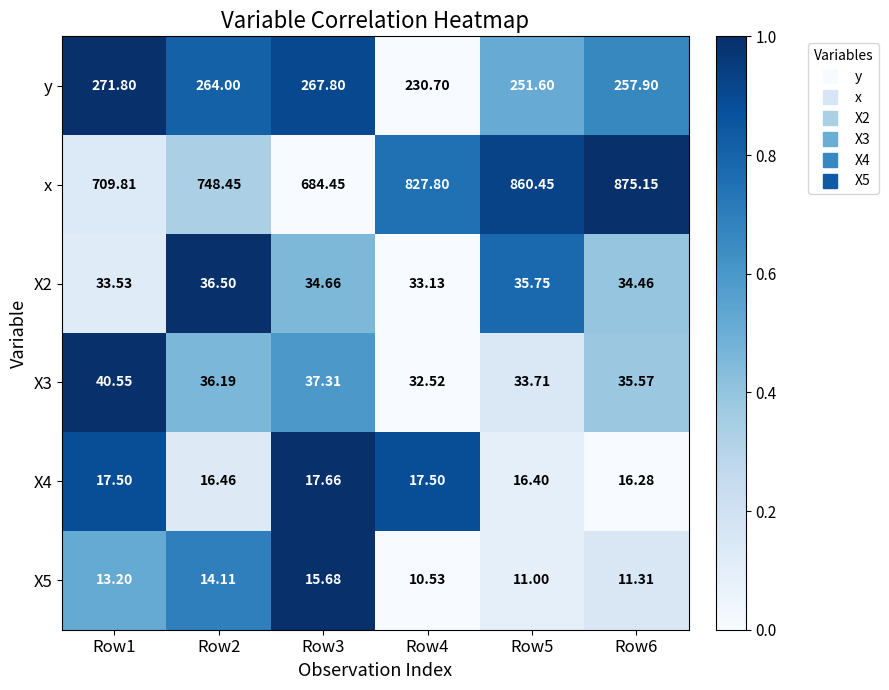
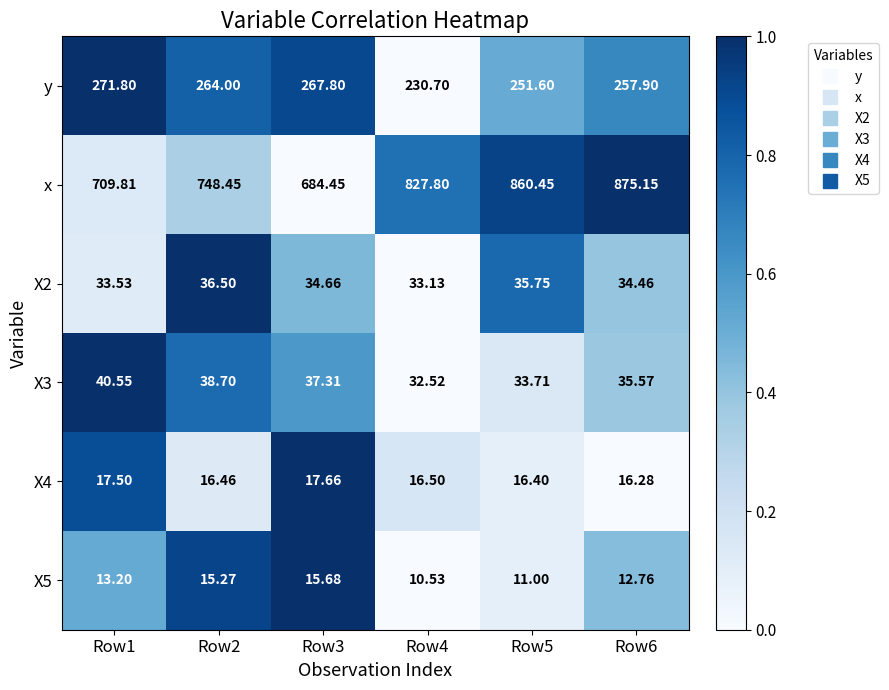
  {
    "y": {
      "Row1": 271.80,
      "Row2": 264.00,
      "Row3": 267.80,
      "Row4": 230.70,
      "Row5": 251.60,
      "Row6": 257.90
    },
    "x": {
      "Row1": 709.81,
      "Row2": 748.45,
      "Row3": 684.45,
      "Row4": 827.80,
      "Row5": 860.45,
      "Row6": 875.15
    },
    "X2": {
      "Row1": 33.53,
      "Row2": 36.50,
      "Row3": 34.66,
      "Row4": 33.13,
      "Row5": 35.75,
      "Row6": 34.46
    },
    "X3": {
      "Row1": 40.55,
-     "Row2": 36.19,
+     "Row2": 38.70,
      "Row3": 37.31,
      "Row4": 32.52,
      "Row5": 33.71,
      "Row6": 35.57
    },
    "X4": {
      "Row1": 17.50,
      "Row2": 16.46,
      "Row3": 17.66,
-     "Row4": 17.50,
+     "Row4": 16.50,
      "Row5": 16.40,
      "Row6": 16.28
    },
    "X5": {
      "Row1": 13.20,
-     "Row2": 14.11,
+     "Row2": 15.27,
      "Row3": 15.68,
      "Row4": 10.53,
      "Row5": 11.00,
-     "Row6": 11.31
+     "Row6": 12.76
    }
  }
